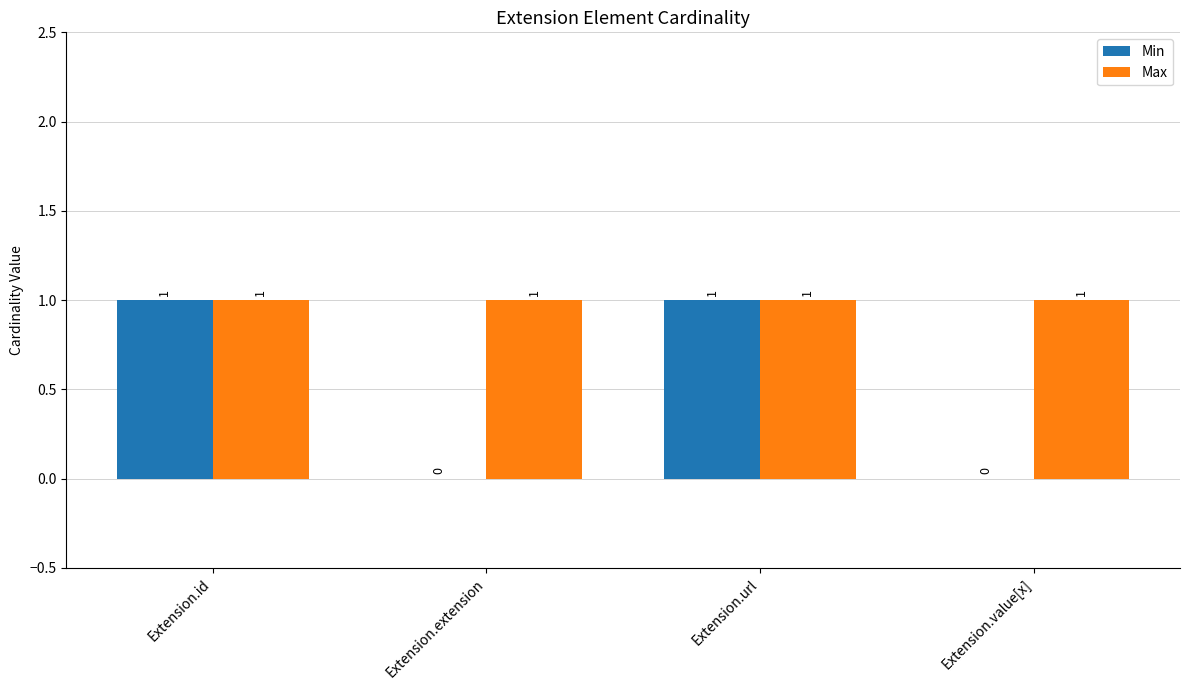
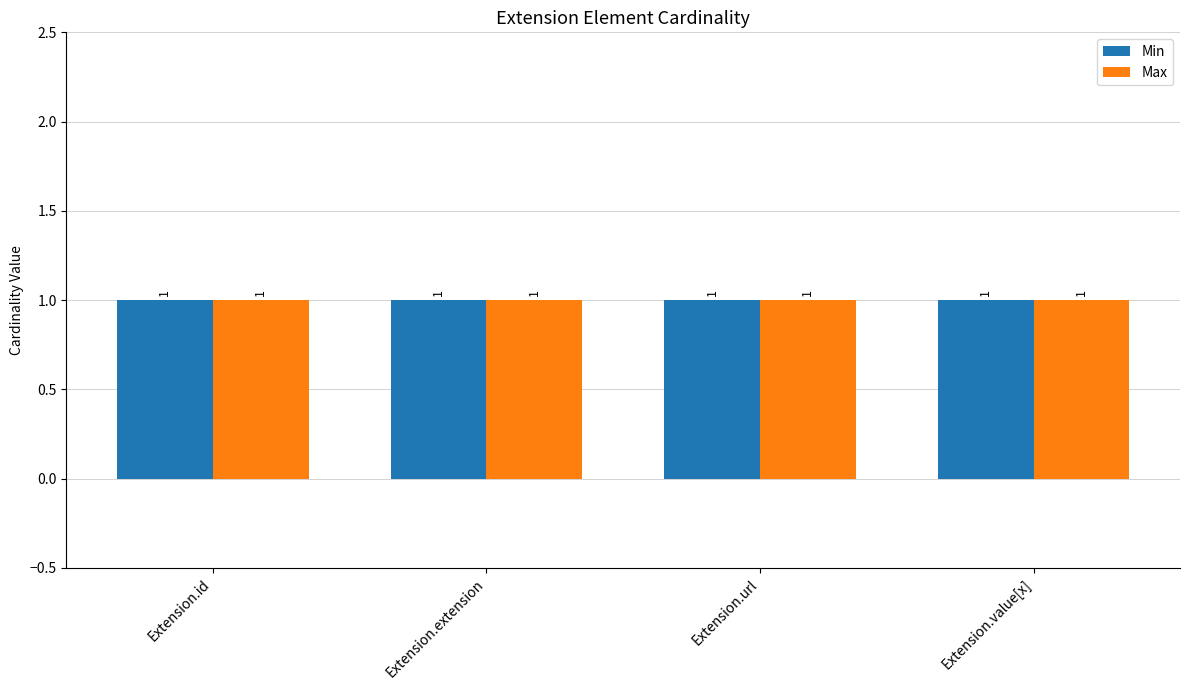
  {
    "Min": {
      "Extension.id": 1,
-     "Extension.extension": 0,
+     "Extension.extension": 1,
      "Extension.url": 1,
-     "Extension.value[x]": 0
+     "Extension.value[x]": 1
    },
    "Max": {
      "Extension.id": 1,
      "Extension.extension": 1,
      "Extension.url": 1,
      "Extension.value[x]": 1
    }
  }
